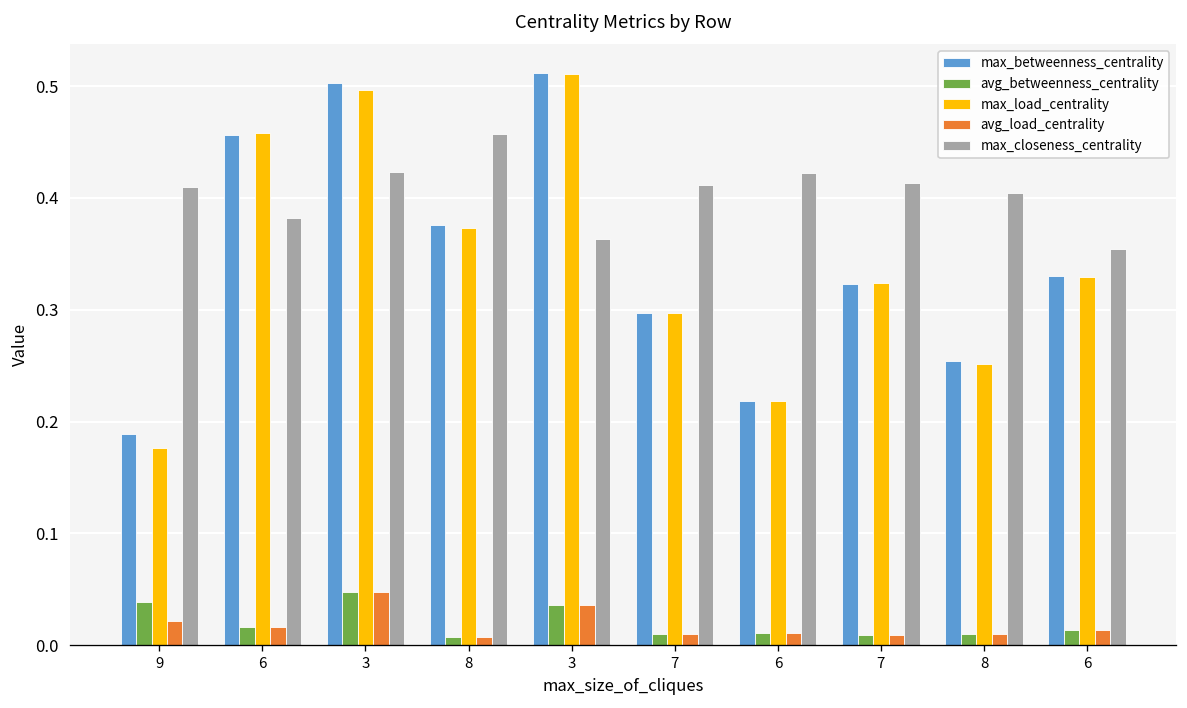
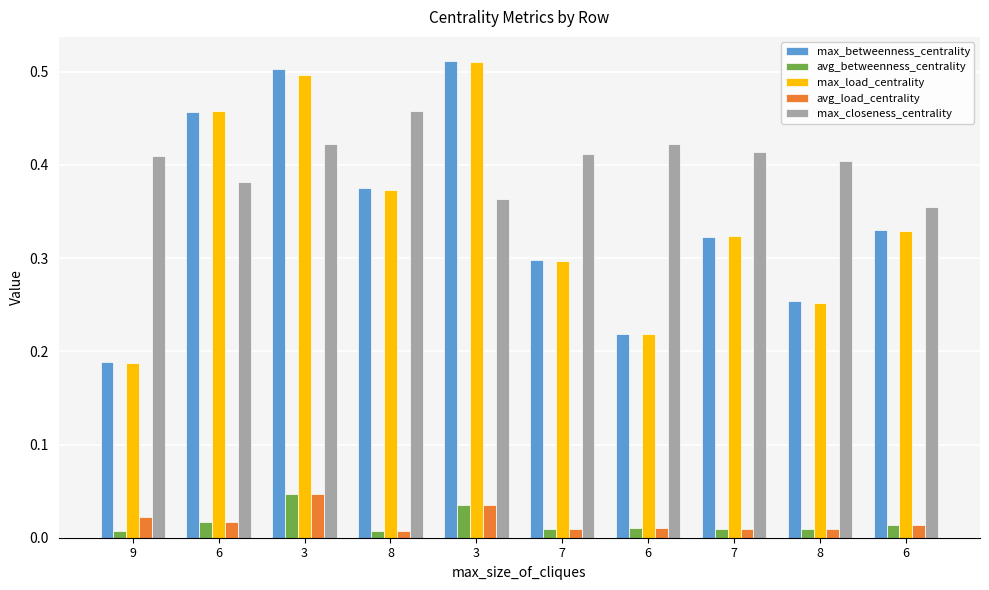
  {
    "max_betweenness_centrality": {
      "9": 0.19
    },
    "avg_betweenness_centrality": {
-     "9": 0.04
+     "9": 0.01
    },
    "max_load_centrality": {
-     "9": 0.18
+     "9": 0.19
    },
    "avg_load_centrality": {
      "9": 0.02
    },
    "max_closeness_centrality": {
      "9": 0.41
    }
  }
